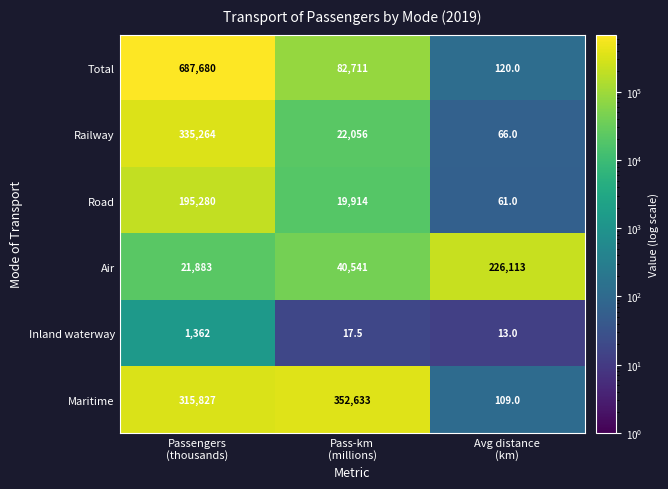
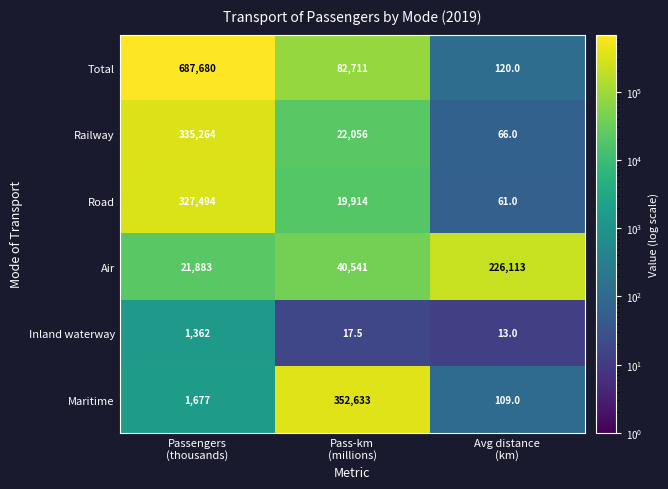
  {
    "Total": {
      "Passengers (thousands)": "687,680",
      "Pass-km (millions)": "82,711",
      "Avg distance (km)": "120.0"
    },
    "Railway": {
      "Passengers (thousands)": "335,264",
      "Pass-km (millions)": "22,056",
      "Avg distance (km)": "66.0"
    },
    "Road": {
-     "Passengers (thousands)": "195,280",
+     "Passengers (thousands)": "327,494",
      "Pass-km (millions)": "19,914",
      "Avg distance (km)": "61.0"
    },
    "Air": {
      "Passengers (thousands)": "21,883",
      "Pass-km (millions)": "40,541",
      "Avg distance (km)": "226,113"
    },
    "Inland waterway": {
      "Passengers (thousands)": "1,362",
      "Pass-km (millions)": "17.5",
      "Avg distance (km)": "13.0"
    },
    "Maritime": {
-     "Passengers (thousands)": "315,827",
+     "Passengers (thousands)": "1,677",
      "Pass-km (millions)": "352,633",
      "Avg distance (km)": "109.0"
    }
  }
